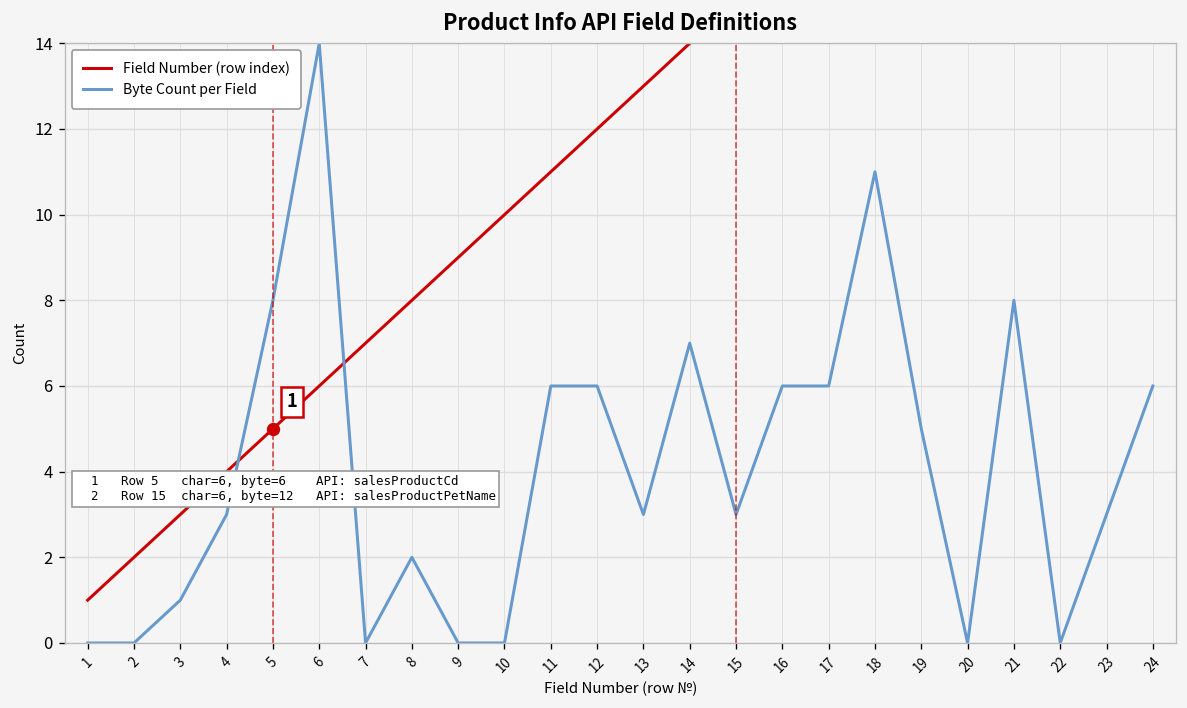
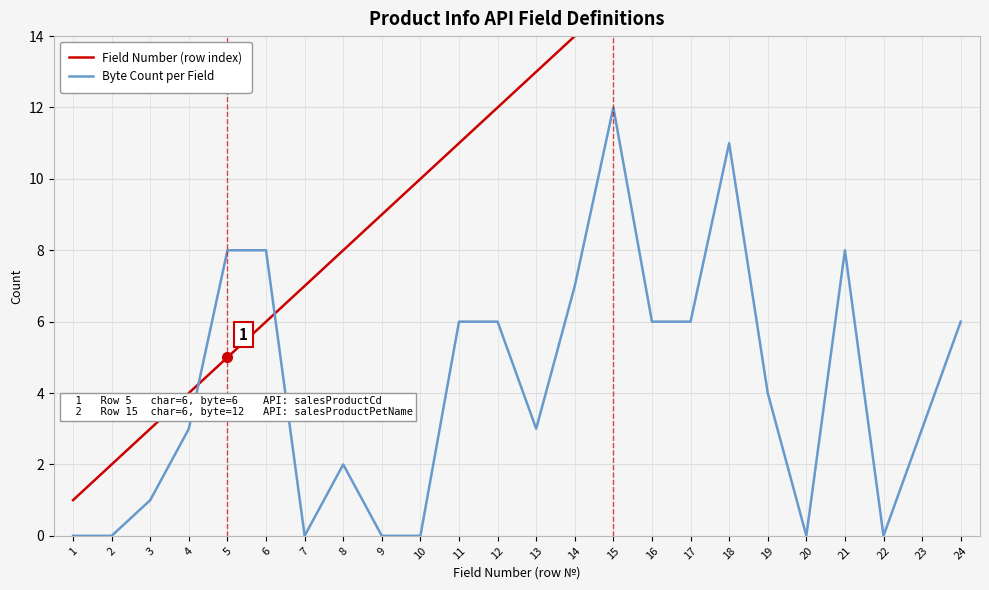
  {
    "Byte Count per Field": {
      "1": 0,
      "2": 0,
      "3": 1,
      "4": 3,
      "5": 8,
-     "6": 14,
+     "6": 8,
      "7": 0,
      "8": 2,
      "9": 0,
      "10": 0,
      "11": 6,
      "12": 6,
      "13": 3,
      "14": 7,
-     "15": 3,
+     "15": 12,
      "16": 6,
      "17": 6,
      "18": 11,
-     "19": 5,
+     "19": 4,
      "20": 0,
      "21": 8,
      "22": 0,
      "23": 3,
      "24": 6
    }
  }
